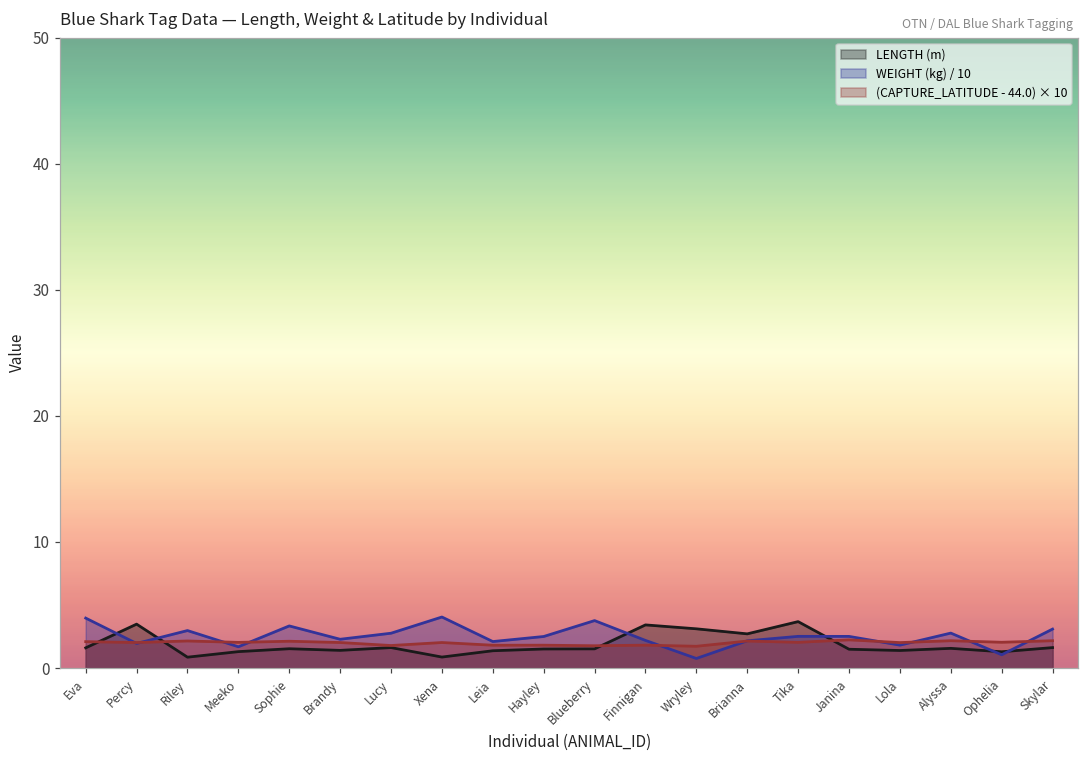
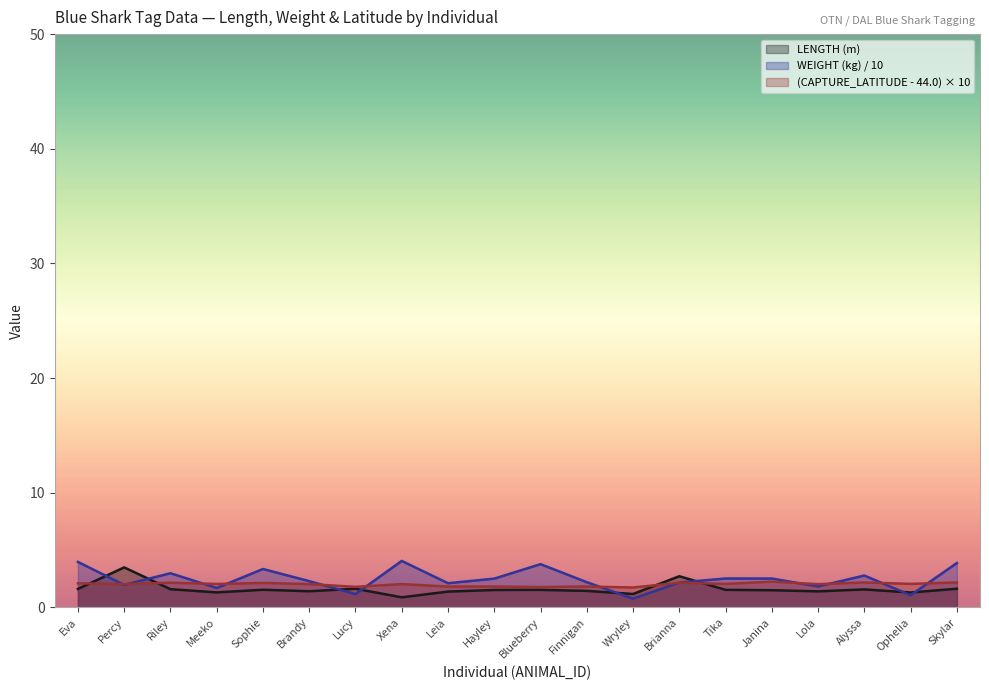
  {
    "LENGTH (m)": {
      "Eva": 1.6,
      "Percy": 3.5,
-     "Riley": 0.9,
+     "Riley": 1.6,
      "Meeko": 1.3,
      "Sophie": 1.5,
      "Brandy": 1.4,
      "Xena": 0.9,
      "Leia": 1.4,
      "Hayley": 1.5,
      "Blueberry": 1.5,
-     "Finnigan": 3.4,
-     "Wryley": 3.1,
+     "Finnigan": 1.4,
+     "Wryley": 1.2,
      "Brianna": 2.7,
-     "Tika": 3.7,
+     "Tika": 1.5,
      "Janina": 1.5,
      "Lola": 1.4,
      "Alyssa": 1.6,
      "Ophelia": 1.3,
      "Skylar": 1.6
    },
    "WEIGHT (kg) / 10": {
      "Eva": 4.0,
      "Riley": 3.0,
      "Meeko": 1.7,
      "Sophie": 3.3,
      "Brandy": 2.3,
-     "Lucy": 2.8,
+     "Lucy": 1.2,
      "Xena": 4.0,
      "Leia": 2.1,
      "Hayley": 2.5,
      "Blueberry": 3.8,
      "Finnigan": 2.2,
      "Wryley": 0.8,
      "Tika": 2.5,
      "Janina": 2.5,
      "Alyssa": 2.8,
      "Ophelia": 1.1,
-     "Skylar": 3.1
+     "Skylar": 3.9
    },
    "(CAPTURE_LATITUDE - 44.0) × 10": {
      "Eva": 2.1,
      "Riley": 2.1,
      "Meeko": 2.0,
      "Sophie": 2.1,
      "Brandy": 2.0,
      "Xena": 2.0,
      "Leia": 1.8,
      "Hayley": 1.8,
      "Blueberry": 1.8,
      "Finnigan": 1.8,
      "Wryley": 1.7,
      "Tika": 2.0,
      "Janina": 2.2,
      "Alyssa": 2.2,
      "Ophelia": 2.0,
      "Skylar": 2.2
    }
  }
